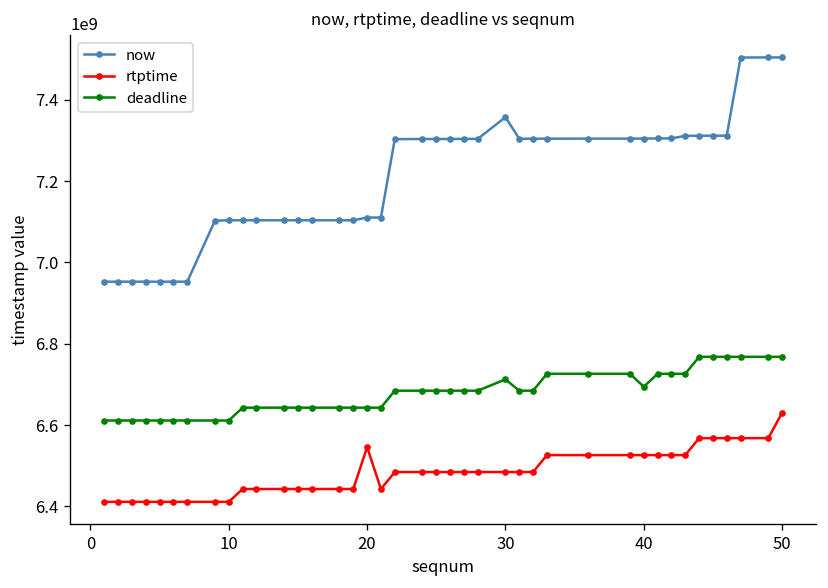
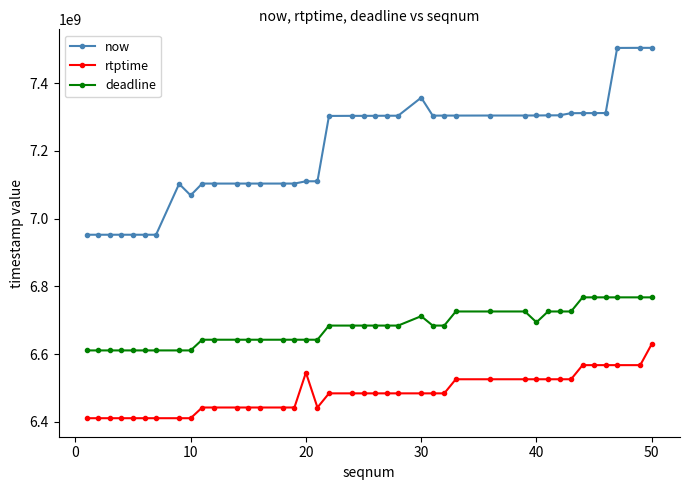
  {
    "now": {
-     "10": 7100000000,
+     "10": 7070000000,
      "20": 7110000000,
      "30": 7360000000,
      "40": 7300000000,
      "50": 7500000000
    },
    "rtptime": {
      "10": 6410000000,
      "20": 6550000000,
      "30": 6480000000,
      "40": 6530000000,
      "50": 6630000000
    },
    "deadline": {
      "10": 6610000000,
      "20": 6640000000,
      "30": 6710000000,
      "40": 6690000000,
      "50": 6770000000
    }
  }
